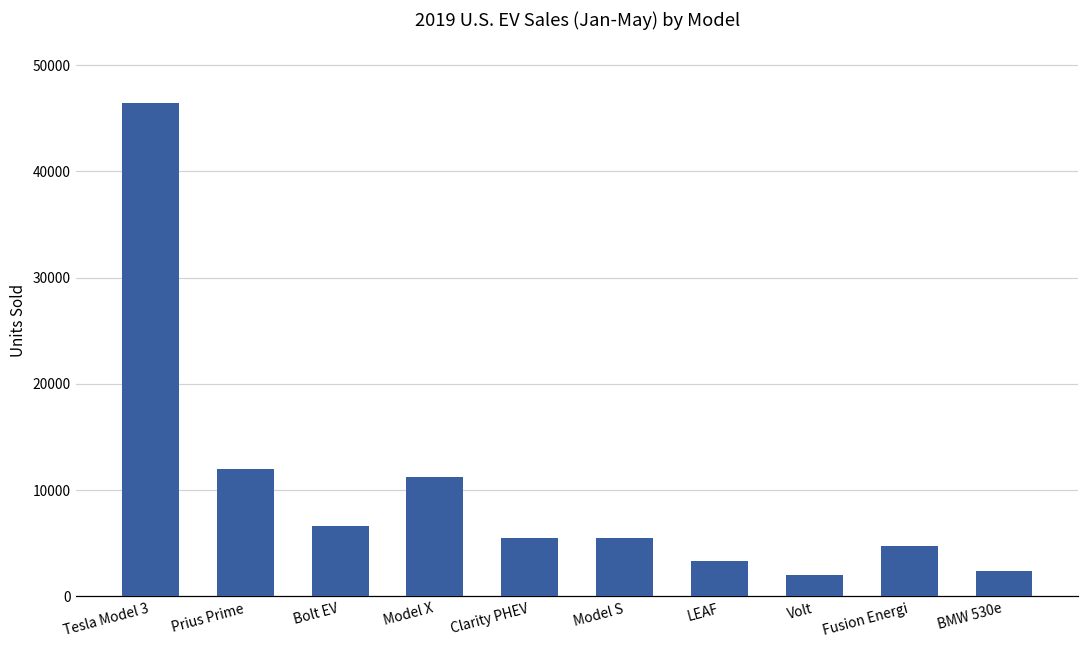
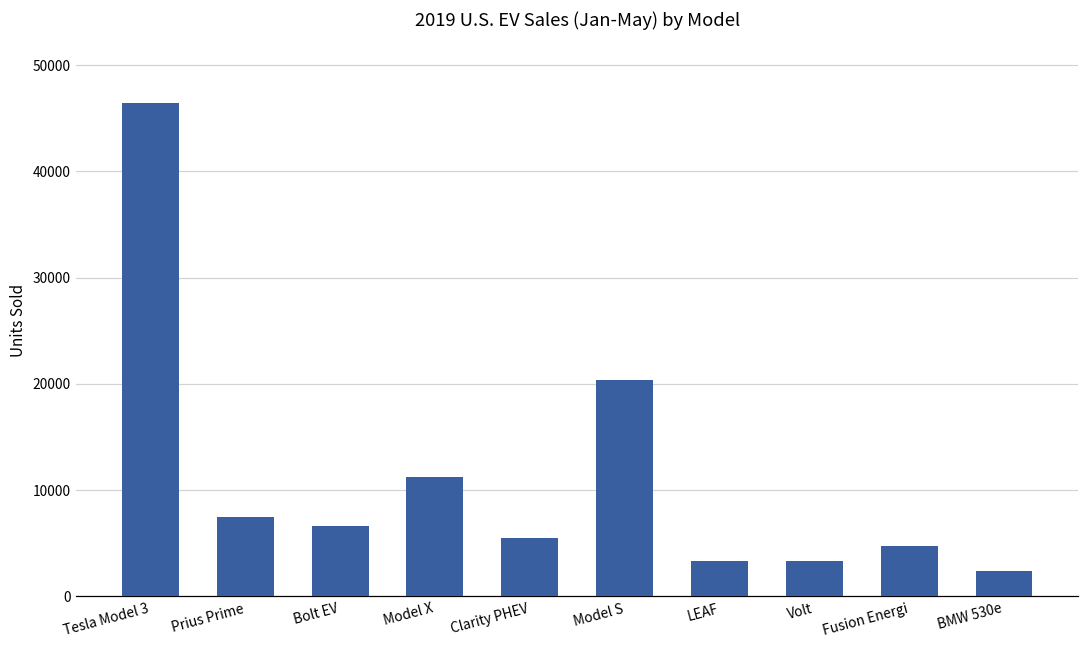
  {
    "Tesla Model 3": 46000,
-   "Prius Prime": 12000,
+   "Prius Prime": 7000,
    "Bolt EV": 7000,
    "Model X": 11000,
    "Clarity PHEV": 6000,
-   "Model S": 5000,
+   "Model S": 20000,
    "LEAF": 3000,
-   "Volt": 2000,
+   "Volt": 3000,
    "Fusion Energi": 5000,
    "BMW 530e": 2000
  }
